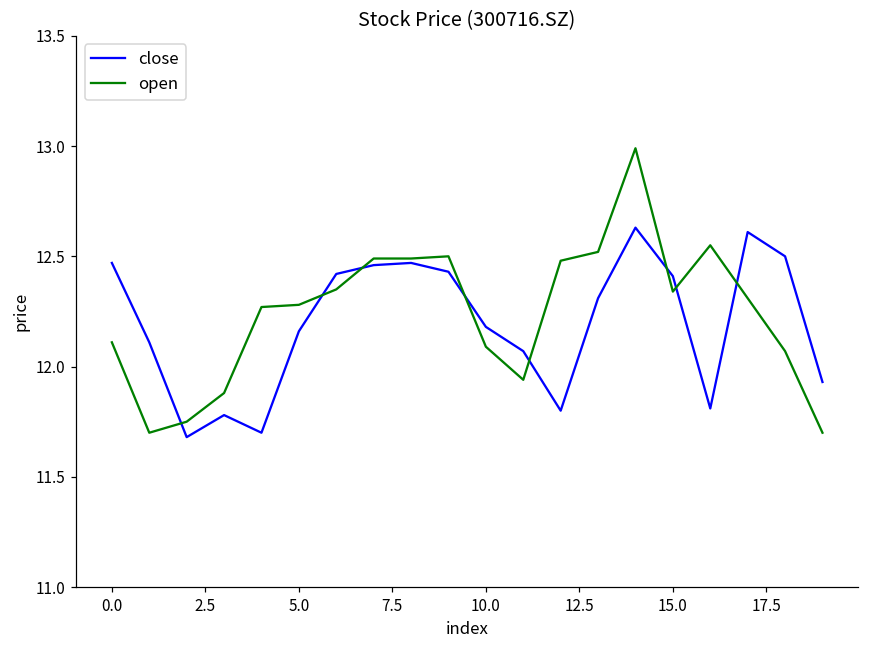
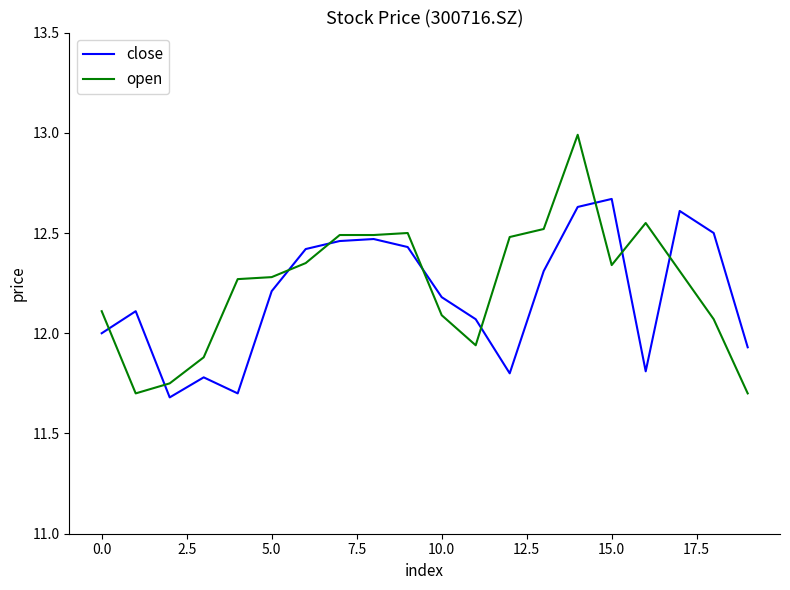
  {
    "close": {
-     "0.0": 12.47,
-     "5.0": 12.16,
+     "0.0": 12.00,
+     "5.0": 12.21,
      "10.0": 12.18,
-     "15.0": 12.41
+     "15.0": 12.67
    },
    "open": {
      "0.0": 12.11,
      "5.0": 12.28,
      "10.0": 12.09,
      "15.0": 12.34
    }
  }
